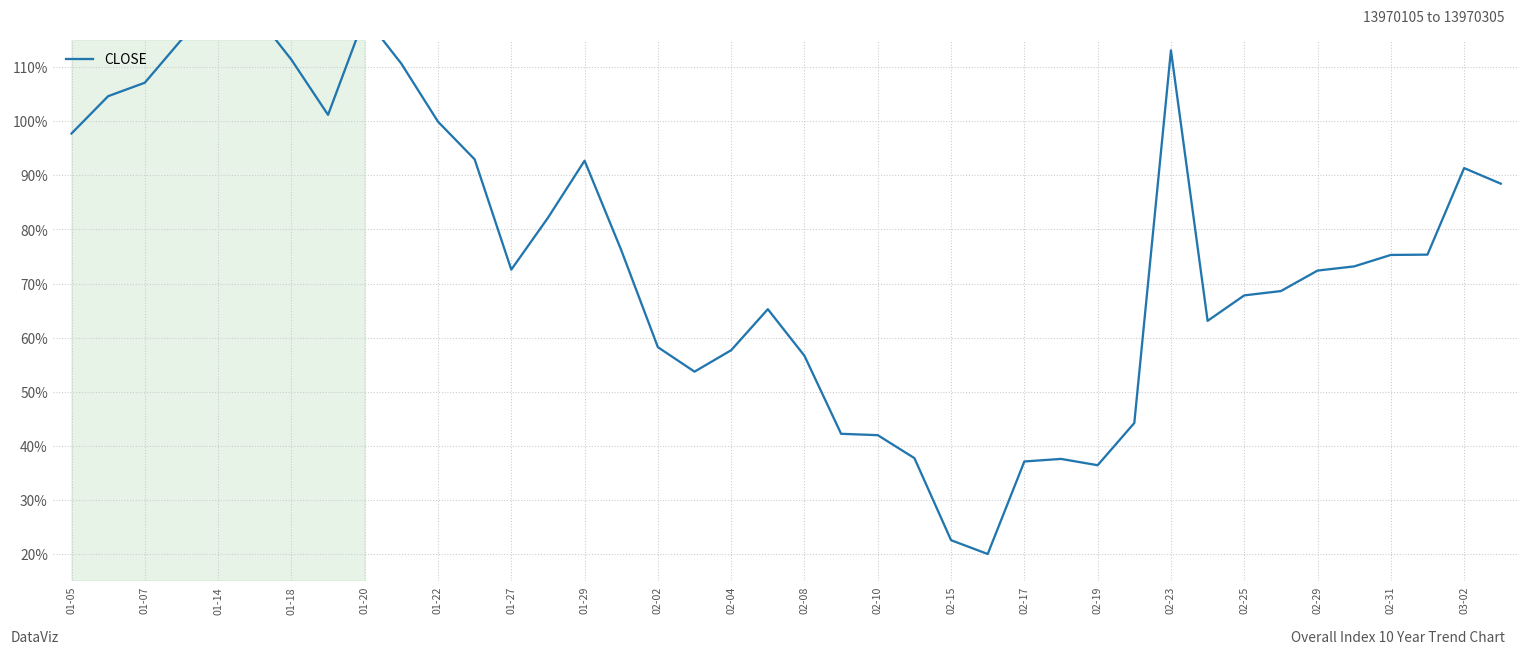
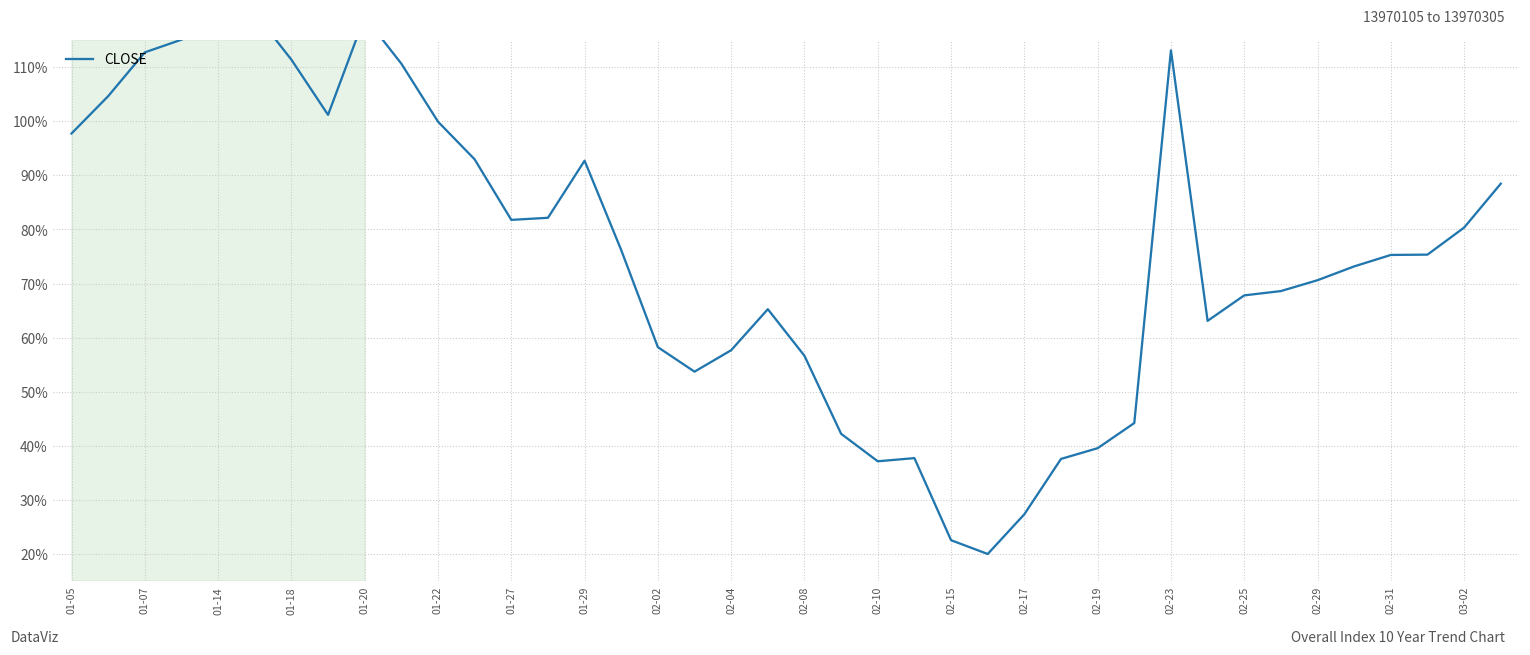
  {
    "01-05": "98%",
-   "01-07": "107%",
+   "01-07": "113%",
    "01-18": "111%",
    "01-22": "100%",
-   "01-27": "73%",
+   "01-27": "82%",
    "01-29": "93%",
    "02-02": "58%",
    "02-04": "58%",
    "02-08": "57%",
-   "02-10": "42%",
+   "02-10": "37%",
    "02-15": "23%",
-   "02-17": "37%",
-   "02-19": "36%",
+   "02-17": "27%",
+   "02-19": "40%",
    "02-23": "113%",
    "02-25": "68%",
-   "02-29": "72%",
+   "02-29": "71%",
    "02-31": "75%",
-   "03-02": "91%"
+   "03-02": "80%"
  }
